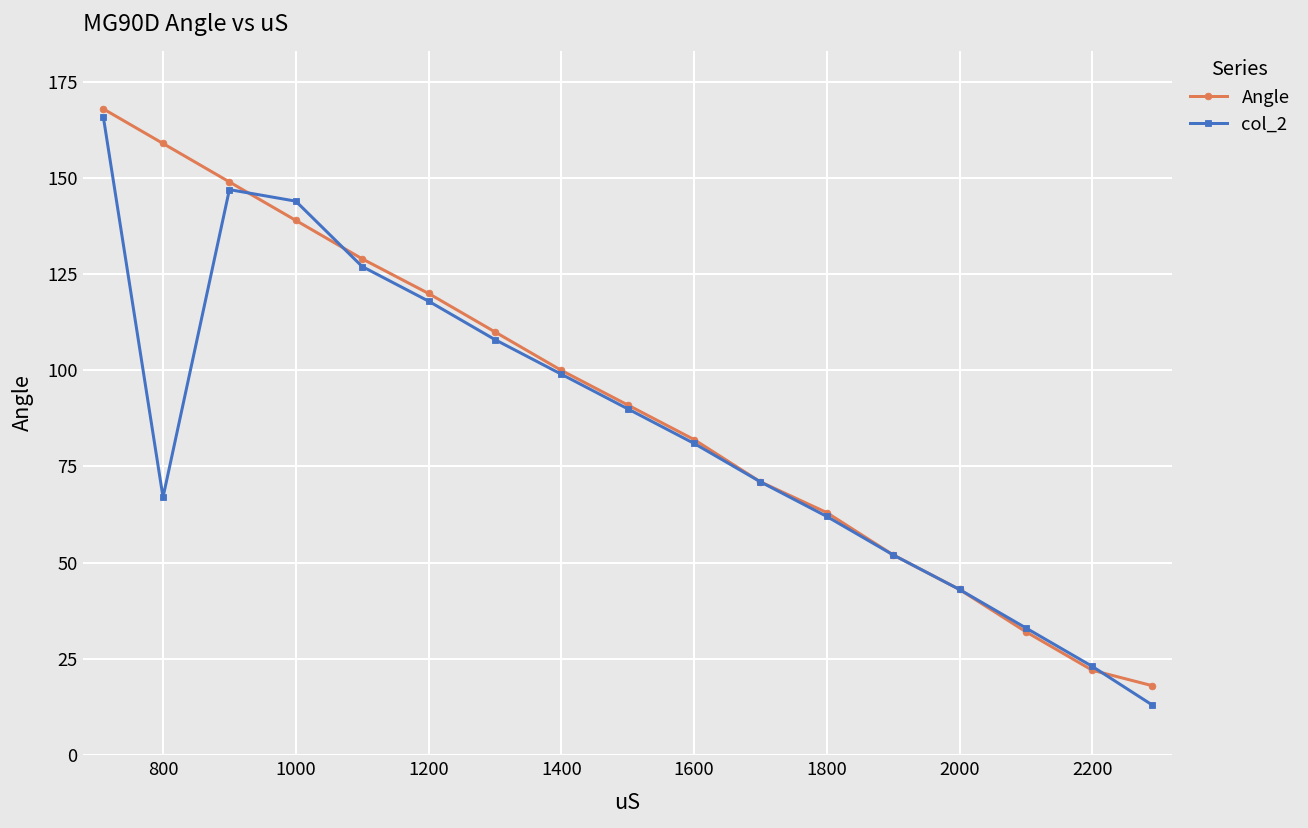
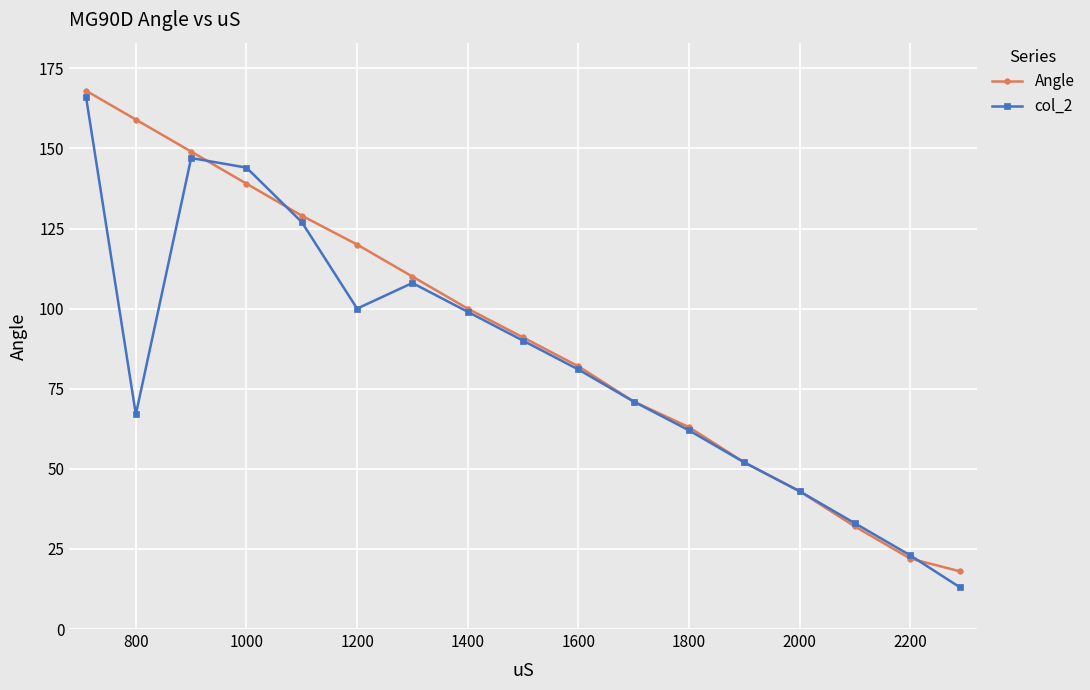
  {
    "Angle": {
      "800": 159,
      "1000": 139,
      "1200": 120,
      "1400": 100,
      "1600": 82,
      "1800": 63,
      "2200": 22
    },
    "col_2": {
      "800": 67,
      "1000": 144,
-     "1200": 118,
+     "1200": 100,
      "1400": 99,
      "1600": 81,
      "1800": 62,
      "2200": 23
    }
  }
